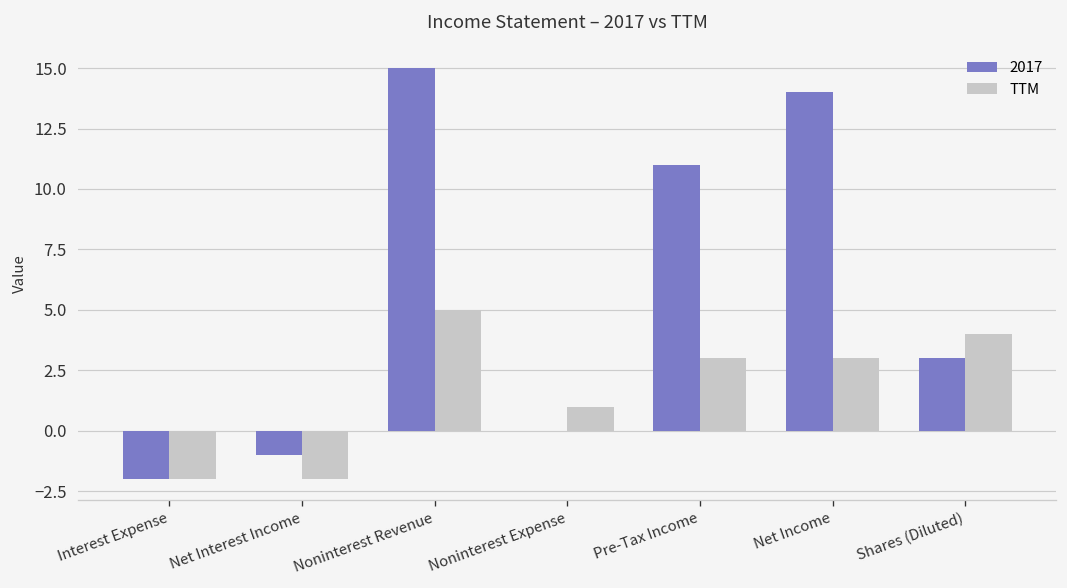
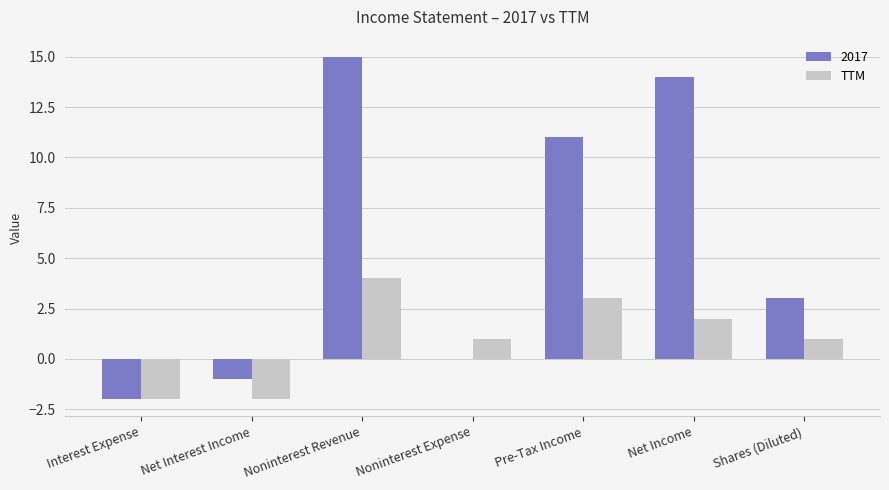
  {
    "2017": {
      "Interest Expense": -2,
      "Net Interest Income": -1,
      "Noninterest Revenue": 15,
      "Noninterest Expense": 0,
      "Pre-Tax Income": 11,
      "Net Income": 14,
      "Shares (Diluted)": 3
    },
    "TTM": {
      "Interest Expense": -2,
      "Net Interest Income": -2,
-     "Noninterest Revenue": 5,
+     "Noninterest Revenue": 4,
      "Noninterest Expense": 1,
      "Pre-Tax Income": 3,
-     "Net Income": 3,
-     "Shares (Diluted)": 4
+     "Net Income": 2,
+     "Shares (Diluted)": 1
    }
  }
